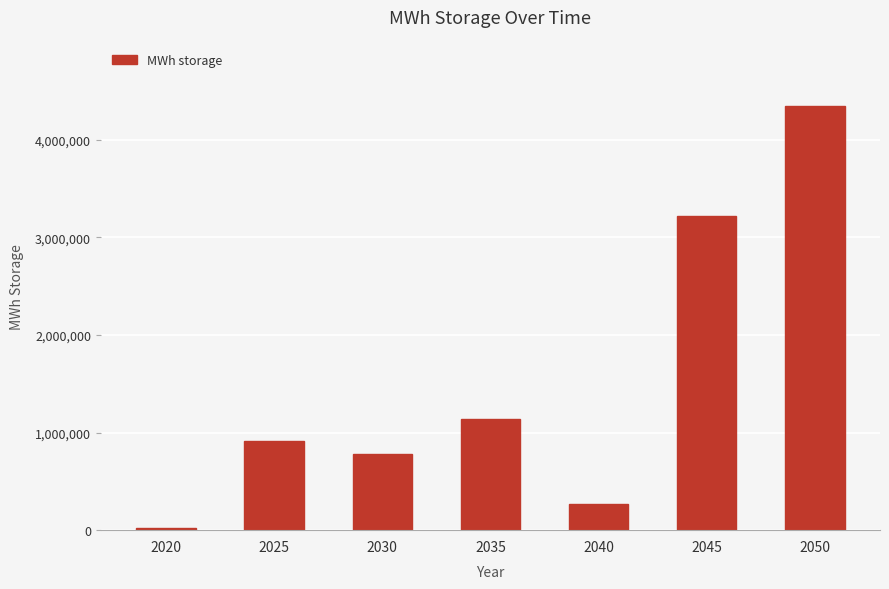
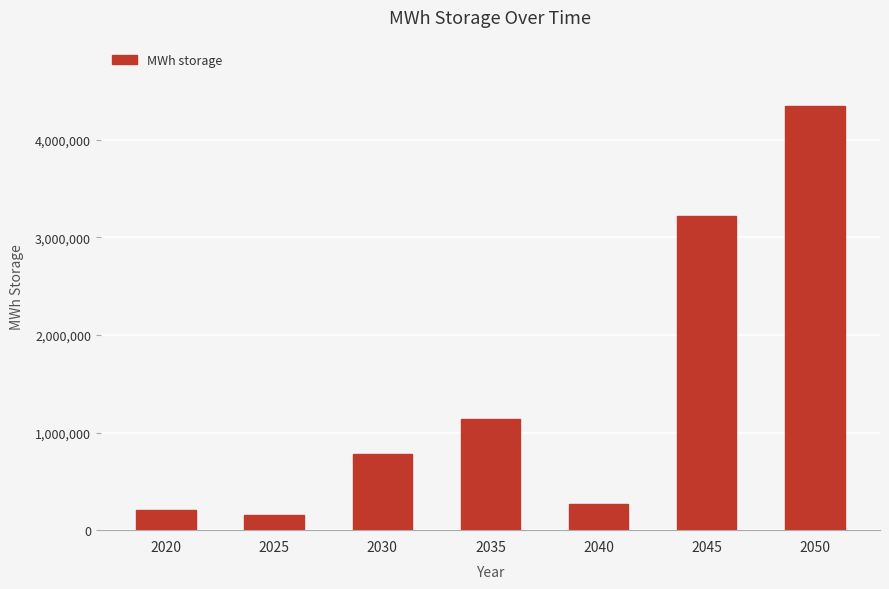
  {
-   "2020": "0",
-   "2025": "900,000",
+   "2020": "200,000",
+   "2025": "200,000",
    "2030": "800,000",
    "2035": "1,100,000",
    "2040": "300,000",
    "2045": "3,200,000",
    "2050": "4,300,000"
  }
